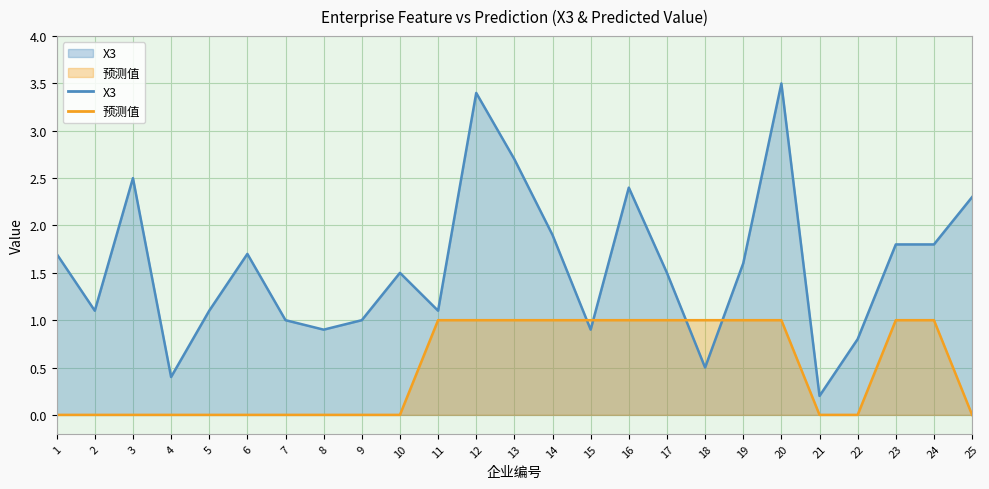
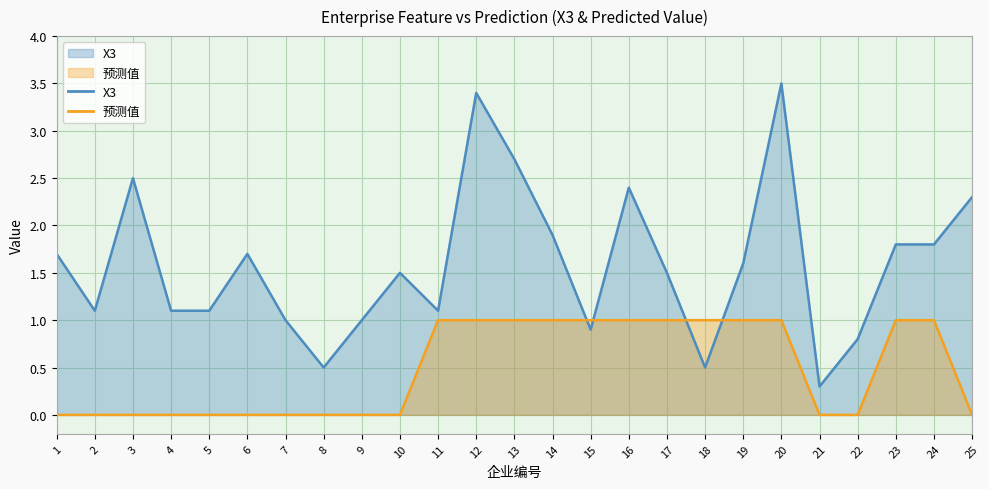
  {
    "X3": {
      "1": 1.7,
      "2": 1.1,
      "3": 2.5,
-     "4": 0.4,
+     "4": 1.1,
      "5": 1.1,
      "6": 1.7,
      "7": 1.0,
-     "8": 0.9,
+     "8": 0.5,
      "9": 1.0,
      "10": 1.5,
      "11": 1.1,
      "12": 3.4,
      "13": 2.7,
      "14": 1.9,
      "15": 0.9,
      "16": 2.4,
      "17": 1.5,
      "18": 0.5,
      "19": 1.6,
      "20": 3.5,
-     "21": 0.2,
+     "21": 0.3,
      "22": 0.8,
      "23": 1.8,
      "24": 1.8,
      "25": 2.3
    },
    "预测值": {
      "1": 0.0,
      "2": 0.0,
      "3": 0.0,
      "4": 0.0,
      "5": 0.0,
      "6": 0.0,
      "7": 0.0,
      "8": 0.0,
      "9": 0.0,
      "10": 0.0,
      "11": 1.0,
      "12": 1.0,
      "13": 1.0,
      "14": 1.0,
      "15": 1.0,
      "16": 1.0,
      "17": 1.0,
      "18": 1.0,
      "19": 1.0,
      "20": 1.0,
      "21": 0.0,
      "22": 0.0,
      "23": 1.0,
      "24": 1.0,
      "25": 0.0
    }
  }
